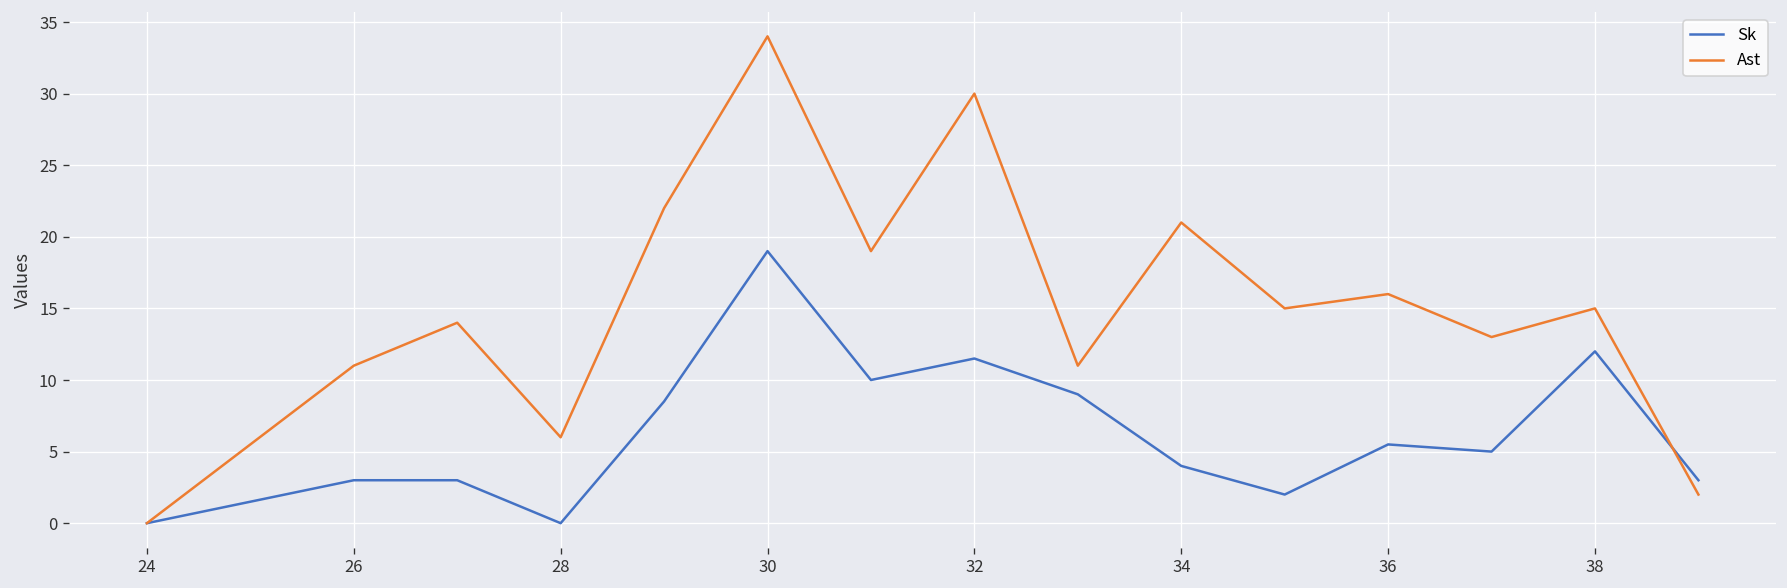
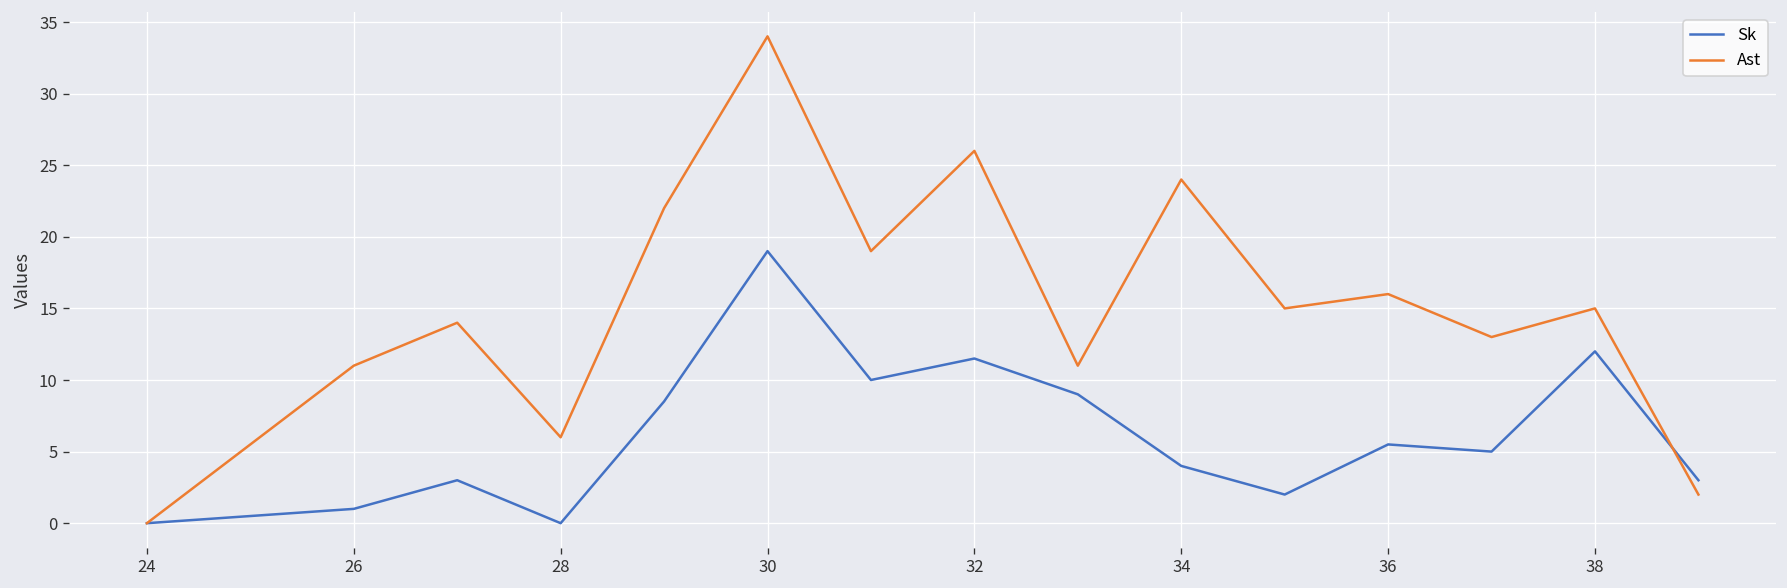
  {
    "Sk": {
-     "26": 3,
+     "26": 1,
      "28": 0,
      "30": 19,
      "32": 11.5,
      "34": 4,
      "36": 5.5,
      "38": 12
    },
    "Ast": {
      "26": 11,
      "28": 6,
      "30": 34,
-     "32": 30,
-     "34": 21,
+     "32": 26,
+     "34": 24,
      "36": 16,
      "38": 15
    }
  }
